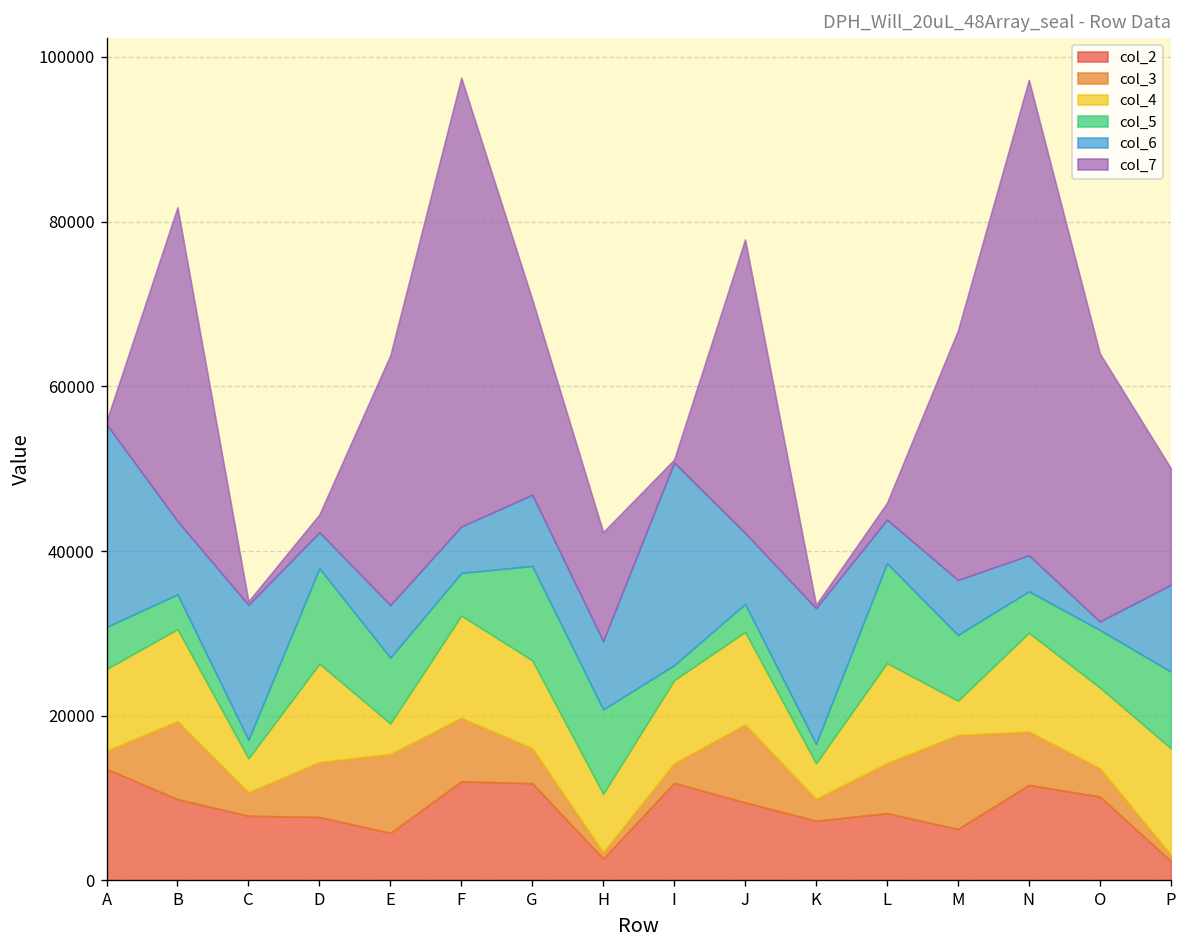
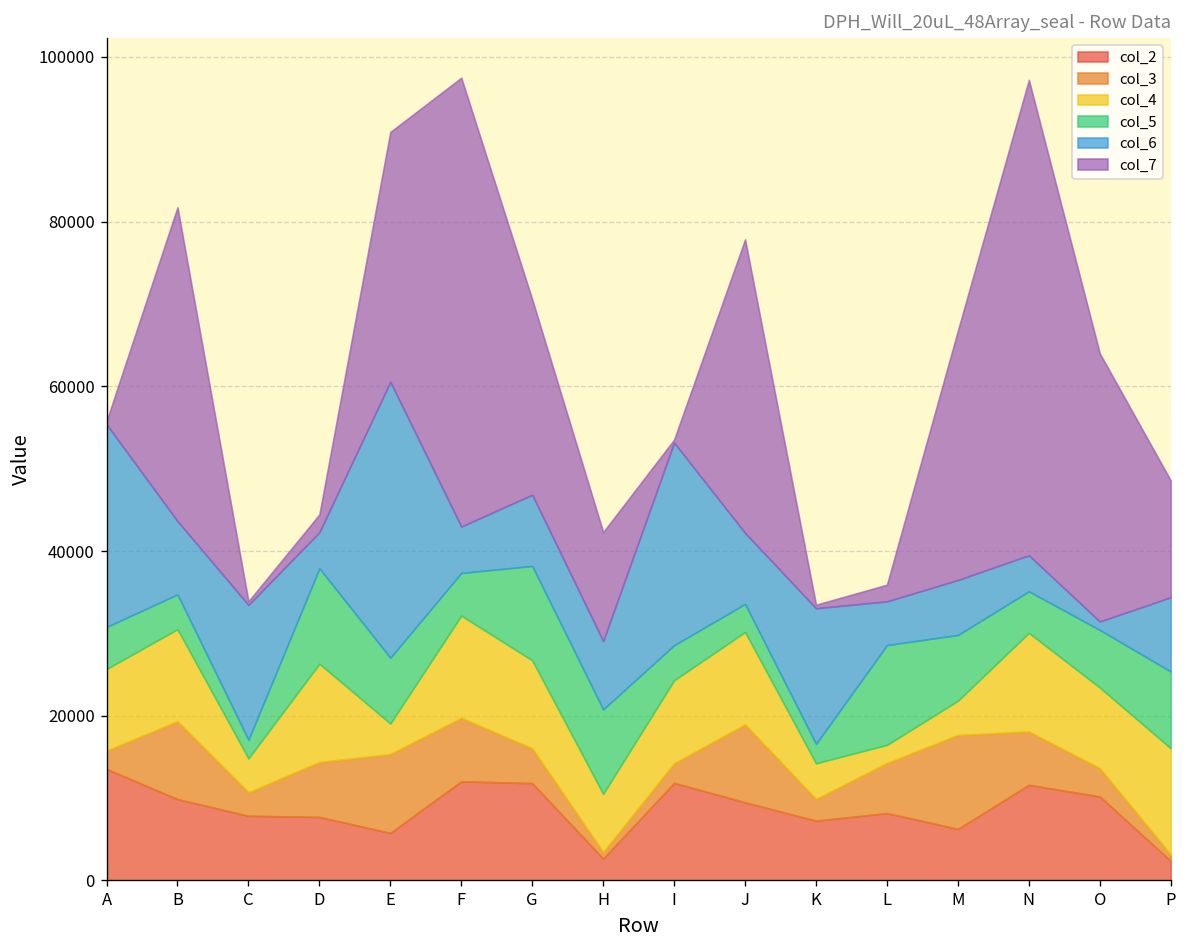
  {
    "col_4": {
      "A": 10000,
      "B": 11000,
      "C": 4000,
      "D": 12000,
      "E": 4000,
      "F": 12000,
      "G": 11000,
      "H": 7000,
      "I": 10000,
      "J": 11000,
      "K": 4000,
-     "L": 12000,
+     "L": 2000,
      "M": 4000,
      "N": 12000,
      "O": 10000,
      "P": 13000
    },
    "col_5": {
      "A": 5000,
      "B": 4000,
      "C": 2000,
      "D": 12000,
      "E": 8000,
      "F": 5000,
      "G": 11000,
      "H": 10000,
-     "I": 2000,
+     "I": 4000,
      "J": 3000,
      "K": 2000,
      "L": 12000,
      "M": 8000,
      "N": 5000,
      "O": 7000,
      "P": 9000
    },
    "col_6": {
      "A": 25000,
      "B": 9000,
      "C": 16000,
      "D": 4000,
-     "E": 6000,
+     "E": 33000,
      "F": 6000,
      "G": 9000,
      "H": 8000,
      "J": 9000,
      "K": 16000,
      "L": 5000,
      "M": 7000,
      "N": 4000,
      "O": 1000,
-     "P": 11000
+     "P": 9000
    },
    "col_7": {
      "A": 0,
      "B": 38000,
      "C": 0,
      "D": 2000,
      "E": 30000,
      "F": 54000,
      "G": 24000,
      "H": 13000,
      "J": 36000,
      "K": 0,
      "L": 2000,
      "M": 30000,
      "N": 58000,
      "O": 33000,
      "P": 14000
    }
  }
